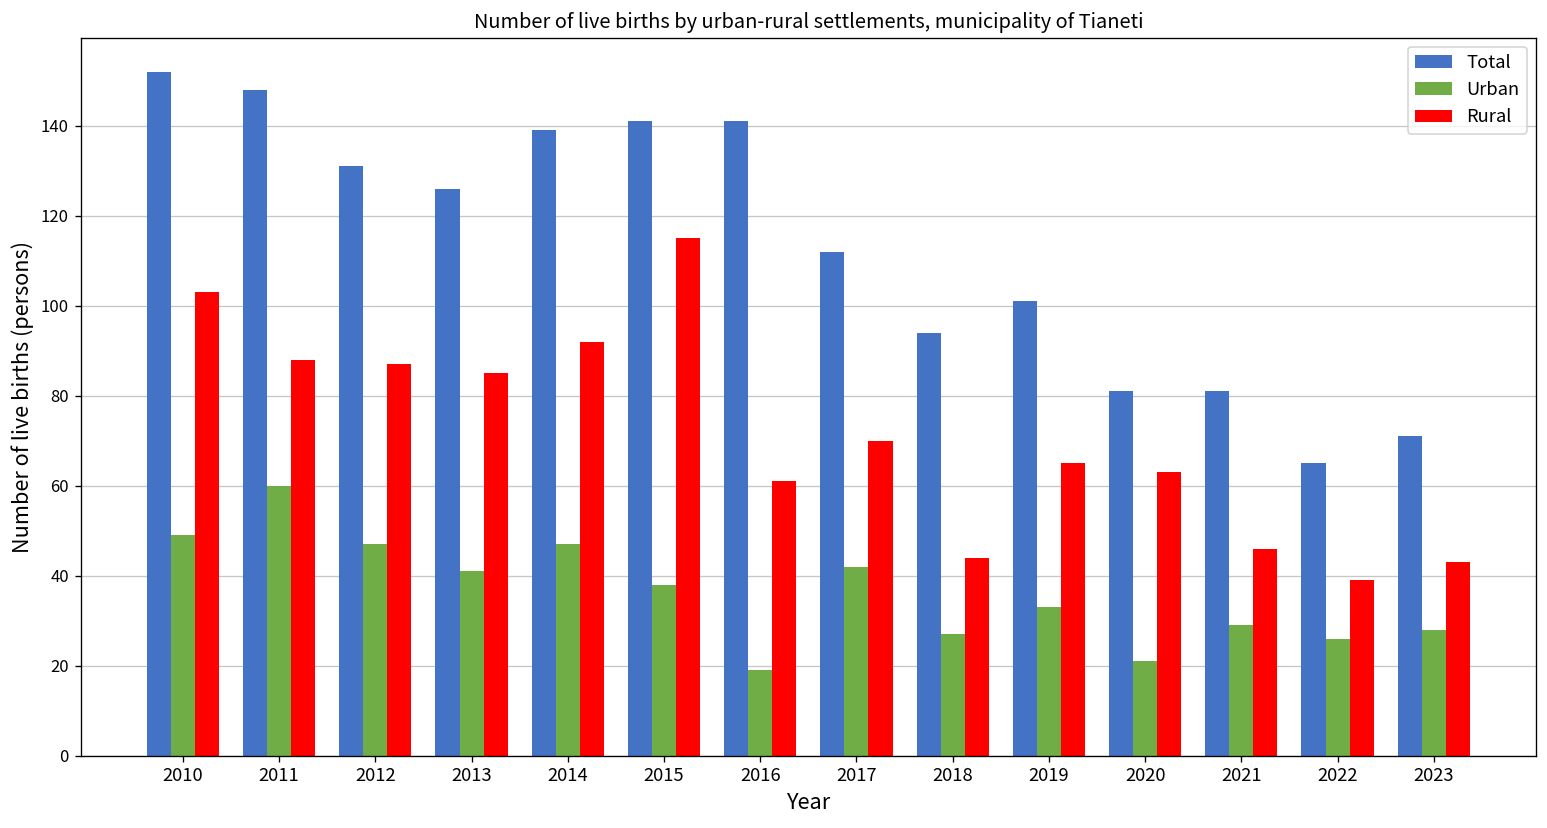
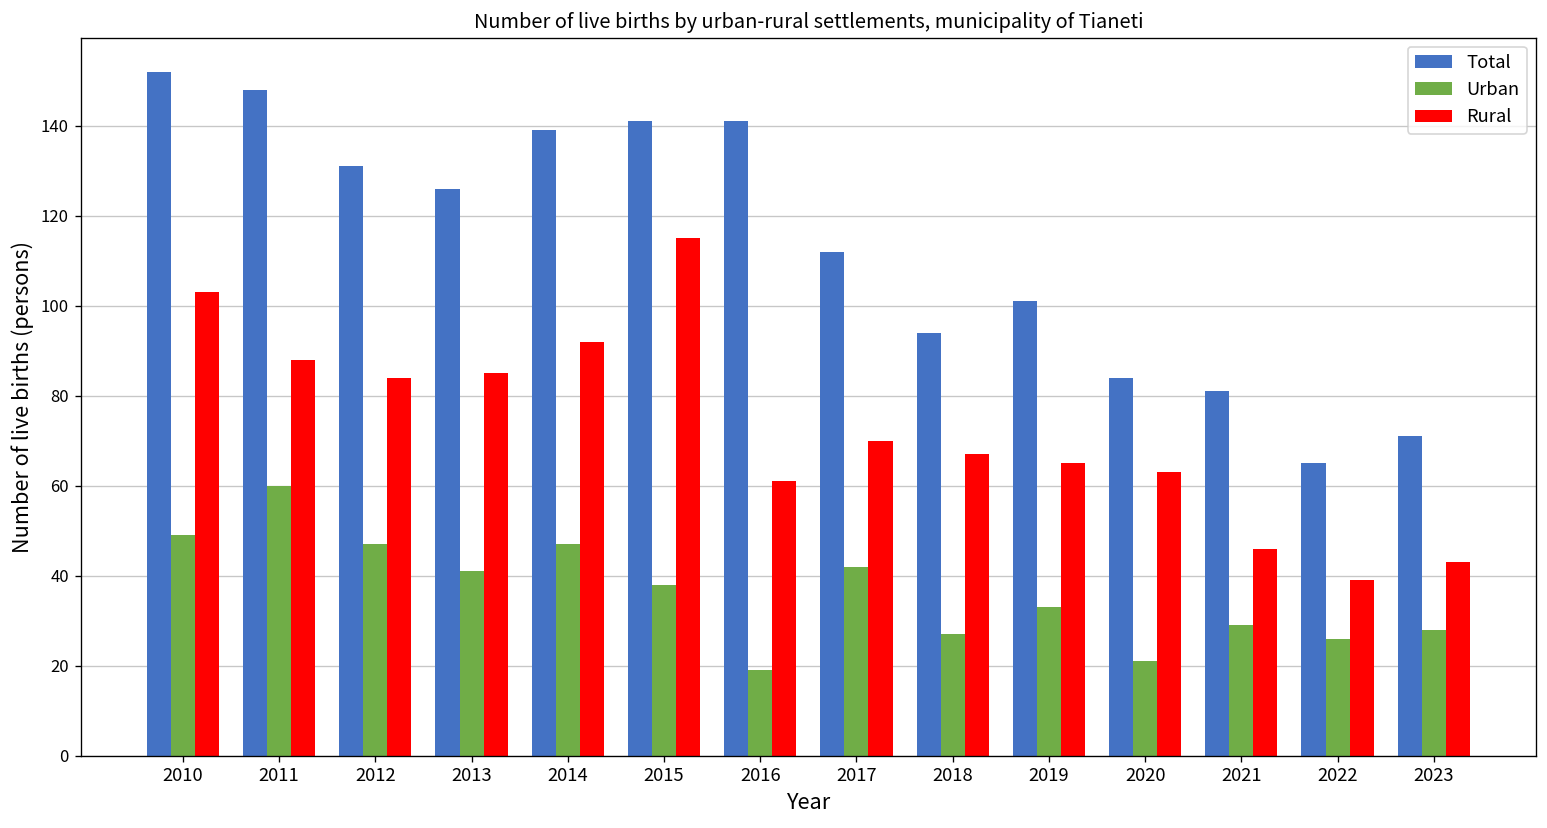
  {
    "Total": {
      "2010": 152,
      "2011": 148,
      "2012": 131,
      "2013": 126,
      "2014": 139,
      "2015": 141,
      "2016": 141,
      "2017": 112,
      "2018": 94,
      "2019": 101,
-     "2020": 81,
+     "2020": 84,
      "2021": 81,
      "2022": 65,
      "2023": 71
    },
    "Urban": {
      "2010": 49,
      "2011": 60,
      "2012": 47,
      "2013": 41,
      "2014": 47,
      "2015": 38,
      "2016": 19,
      "2017": 42,
      "2018": 27,
      "2019": 33,
      "2020": 21,
      "2021": 29,
      "2022": 26,
      "2023": 28
    },
    "Rural": {
      "2010": 103,
      "2011": 88,
-     "2012": 87,
+     "2012": 84,
      "2013": 85,
      "2014": 92,
      "2015": 115,
      "2016": 61,
      "2017": 70,
-     "2018": 44,
+     "2018": 67,
      "2019": 65,
      "2020": 63,
      "2021": 46,
      "2022": 39,
      "2023": 43
    }
  }
